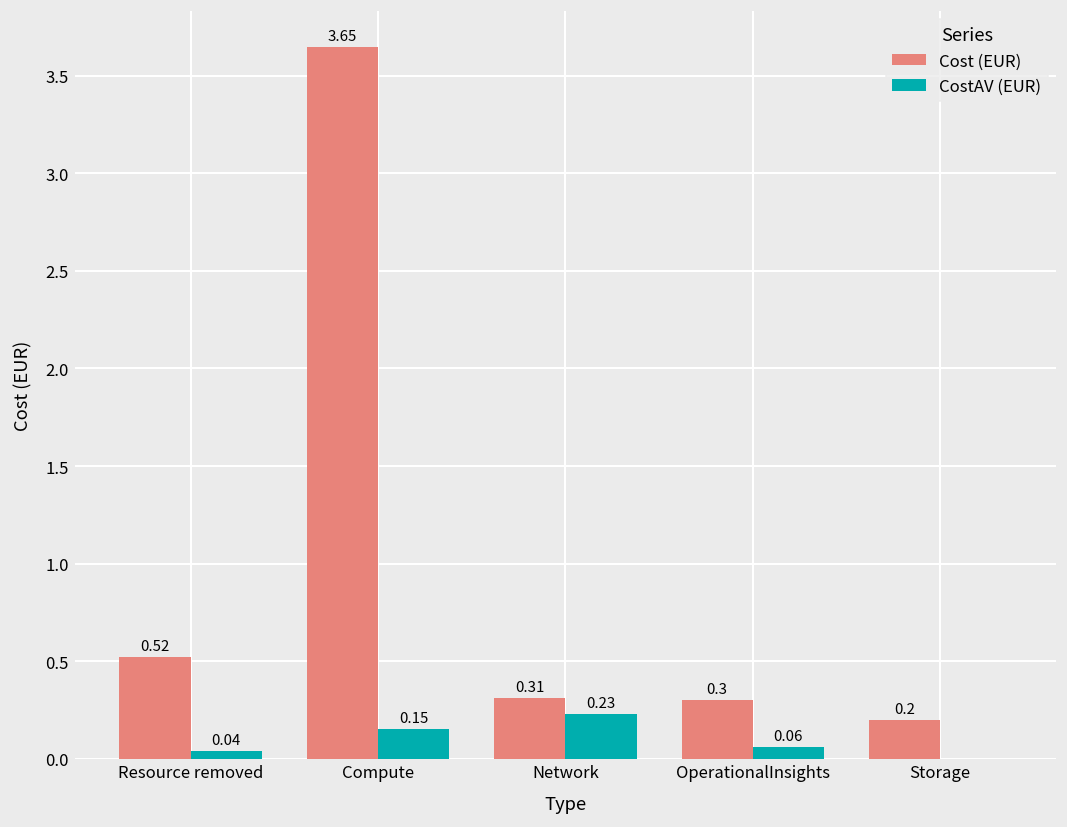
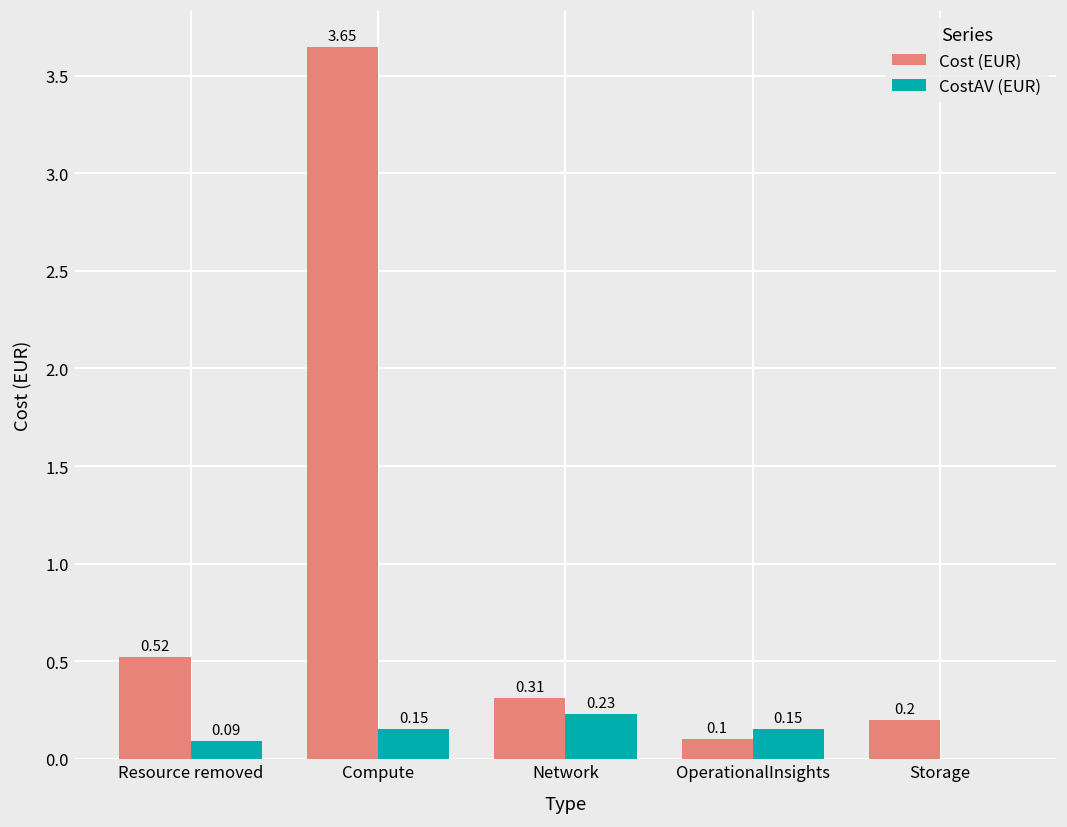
  {
    "Cost (EUR)": {
      "Resource removed": 0.52,
      "Compute": 3.65,
      "Network": 0.31,
-     "OperationalInsights": 0.3,
+     "OperationalInsights": 0.1,
      "Storage": 0.2
    },
    "CostAV (EUR)": {
-     "Resource removed": 0.04,
+     "Resource removed": 0.09,
      "Compute": 0.15,
      "Network": 0.23,
-     "OperationalInsights": 0.06
+     "OperationalInsights": 0.15
    }
  }
